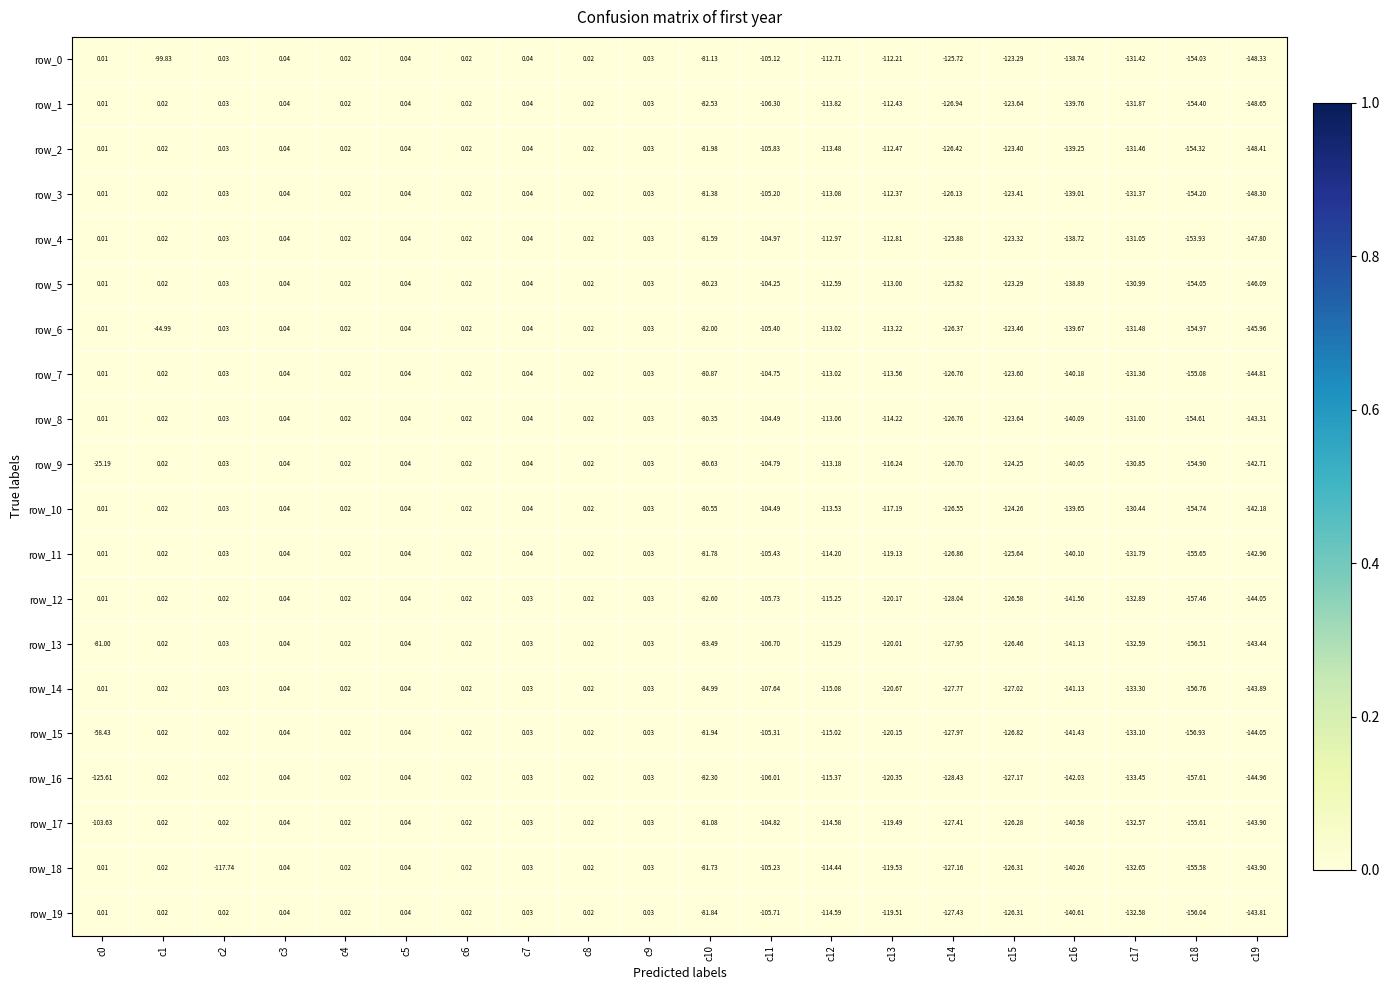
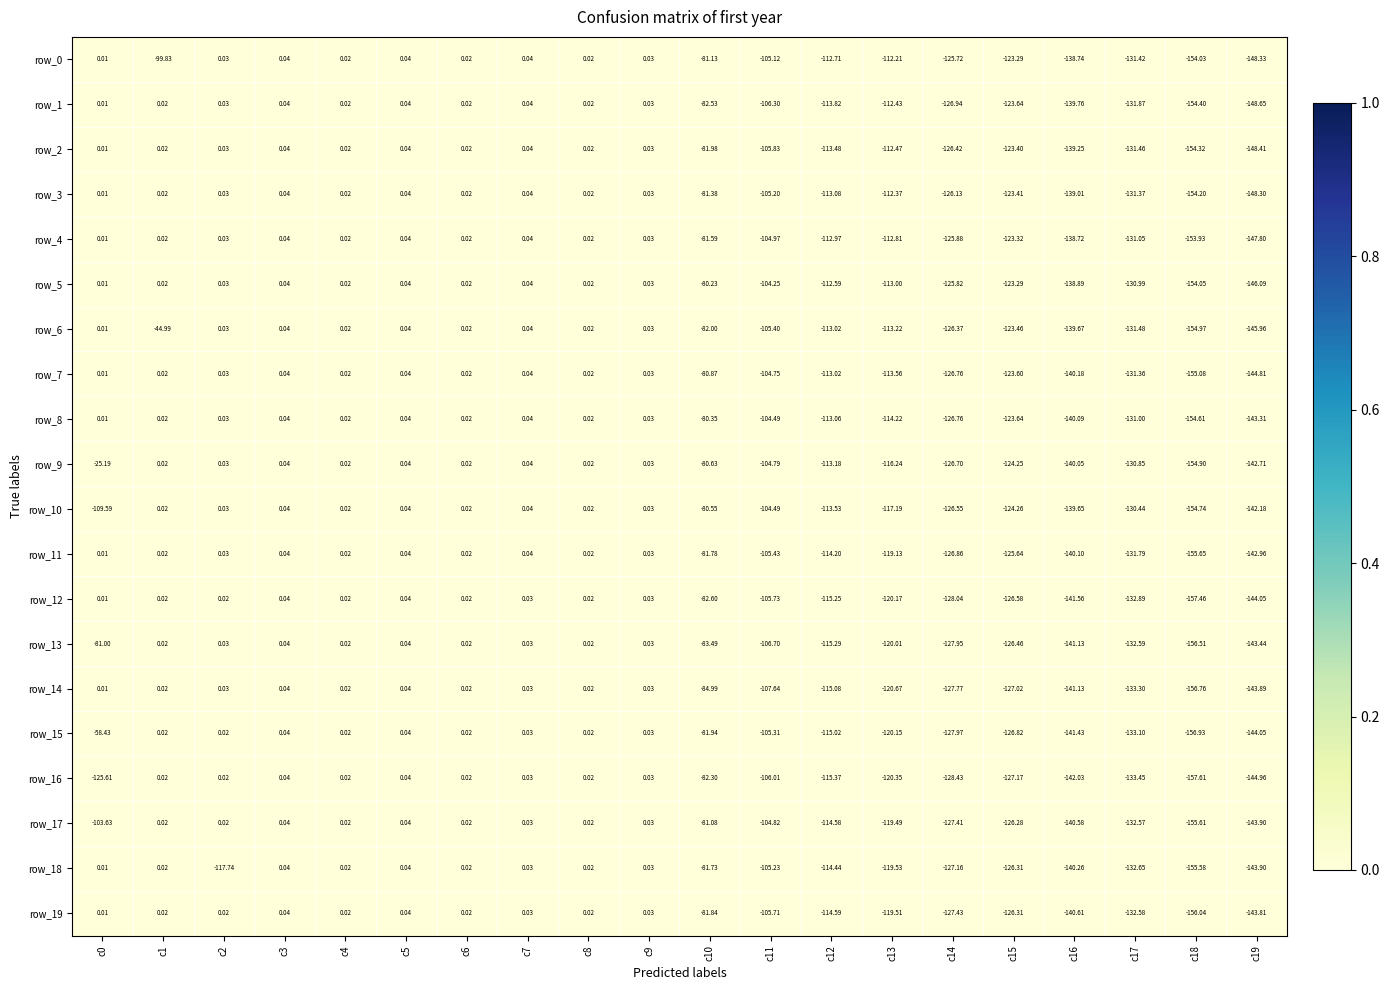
  {
    "row_10": {
-     "c0": 0.01,
+     "c0": -109.59,
      "c1": 0.02,
      "c2": 0.03,
      "c3": 0.04,
      "c4": 0.02,
      "c5": 0.04,
      "c6": 0.02,
      "c7": 0.04,
      "c8": 0.02,
      "c9": 0.03,
      "c10": -80.55,
      "c11": -104.49,
      "c12": -113.53,
      "c13": -117.19,
      "c14": -126.55,
      "c15": -124.26,
      "c16": -139.65,
      "c17": -130.44,
      "c18": -154.74,
      "c19": -142.18
    }
  }
